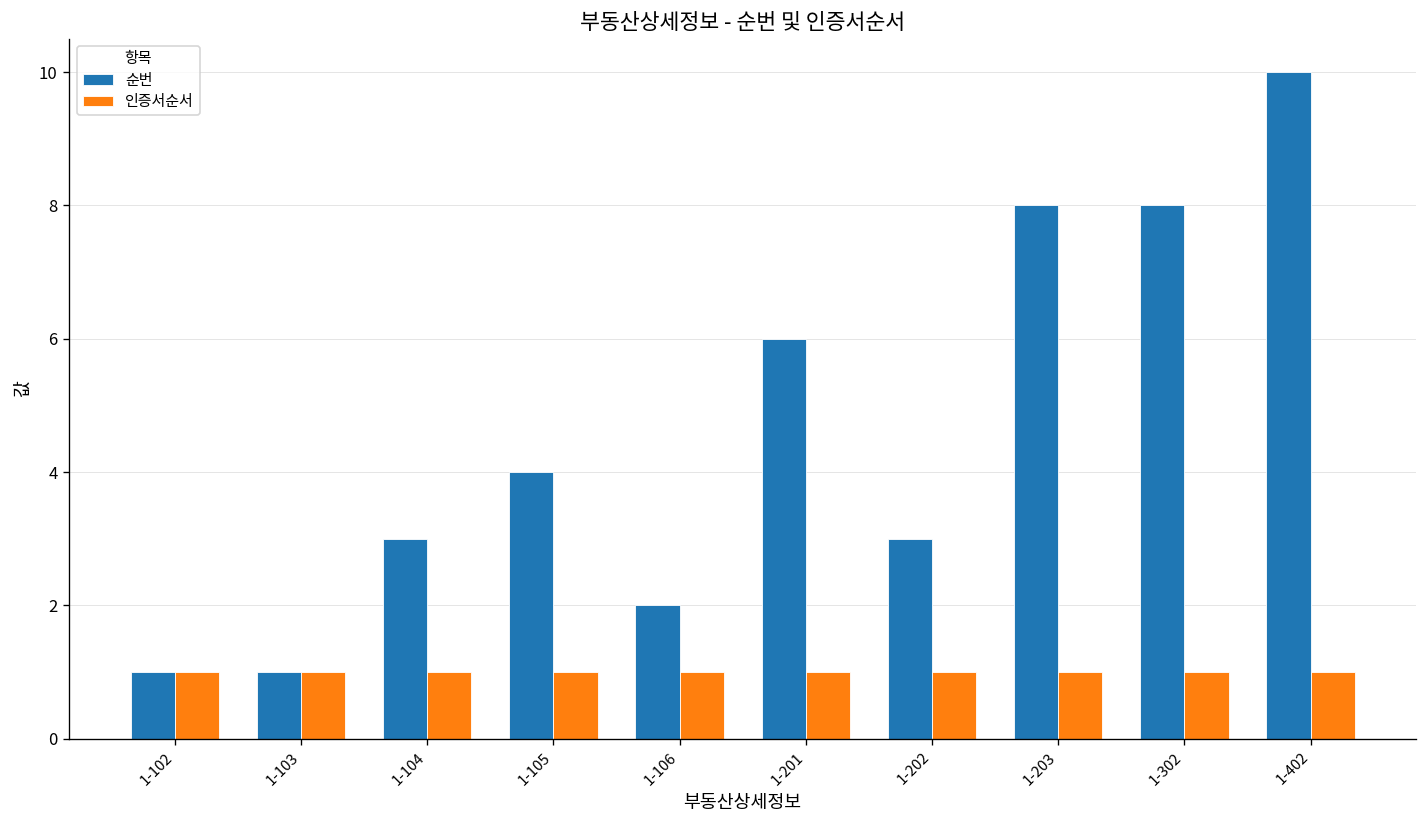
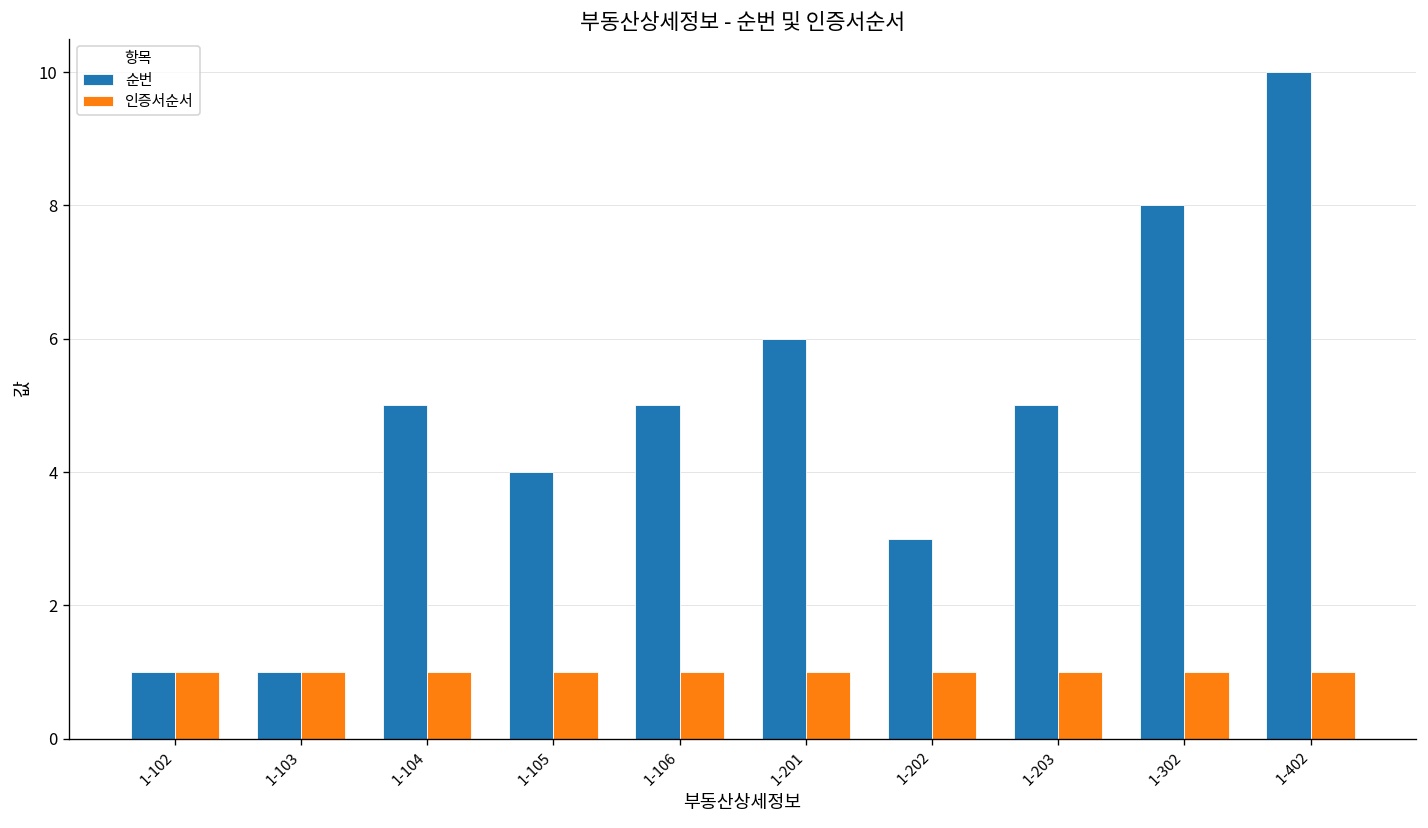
  {
    "순번": {
      "1-102": 1,
      "1-103": 1,
-     "1-104": 3,
+     "1-104": 5,
      "1-105": 4,
-     "1-106": 2,
+     "1-106": 5,
      "1-201": 6,
      "1-202": 3,
-     "1-203": 8,
+     "1-203": 5,
      "1-302": 8,
      "1-402": 10
    },
    "인증서순서": {
      "1-102": 1,
      "1-103": 1,
      "1-104": 1,
      "1-105": 1,
      "1-106": 1,
      "1-201": 1,
      "1-202": 1,
      "1-203": 1,
      "1-302": 1,
      "1-402": 1
    }
  }
